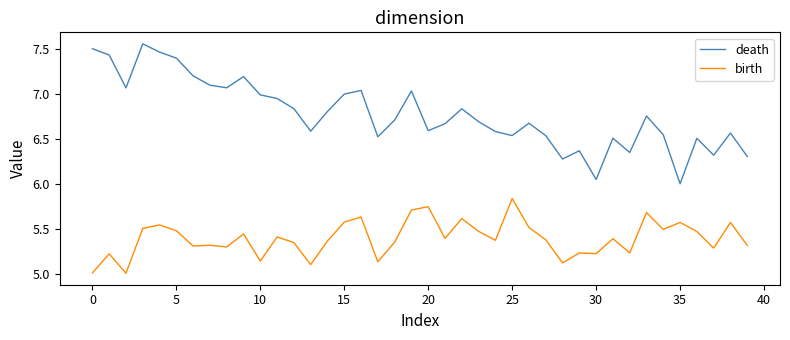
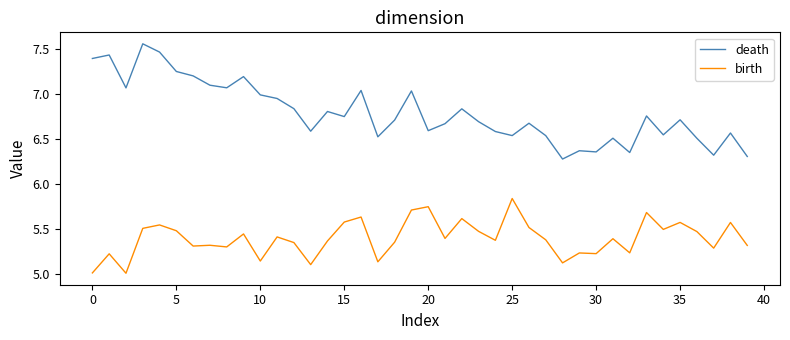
  {
    "death": {
-     "0": 7.5,
-     "5": 7.4,
+     "0": 7.4,
+     "5": 7.3,
      "10": 7.0,
-     "15": 7.0,
+     "15": 6.8,
      "20": 6.6,
      "25": 6.5,
-     "30": 6.1,
-     "35": 6.0
+     "30": 6.4,
+     "35": 6.7
    },
    "birth": {
      "0": 5.0,
      "5": 5.5,
      "10": 5.1,
      "15": 5.6,
      "20": 5.8,
      "25": 5.8,
      "30": 5.2,
      "35": 5.6
    }
  }
